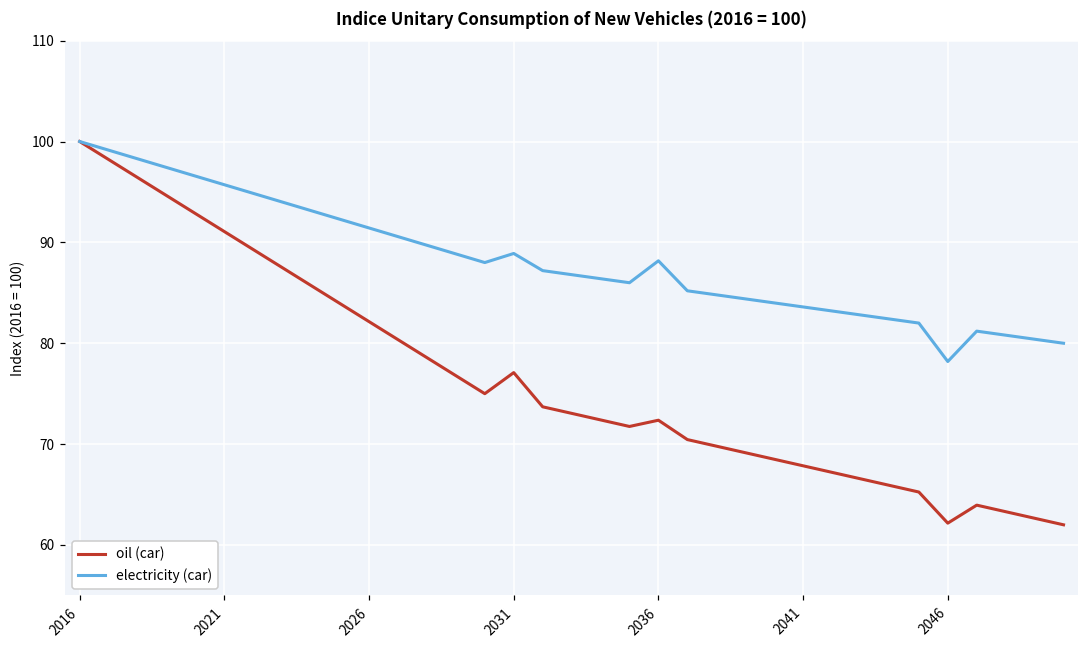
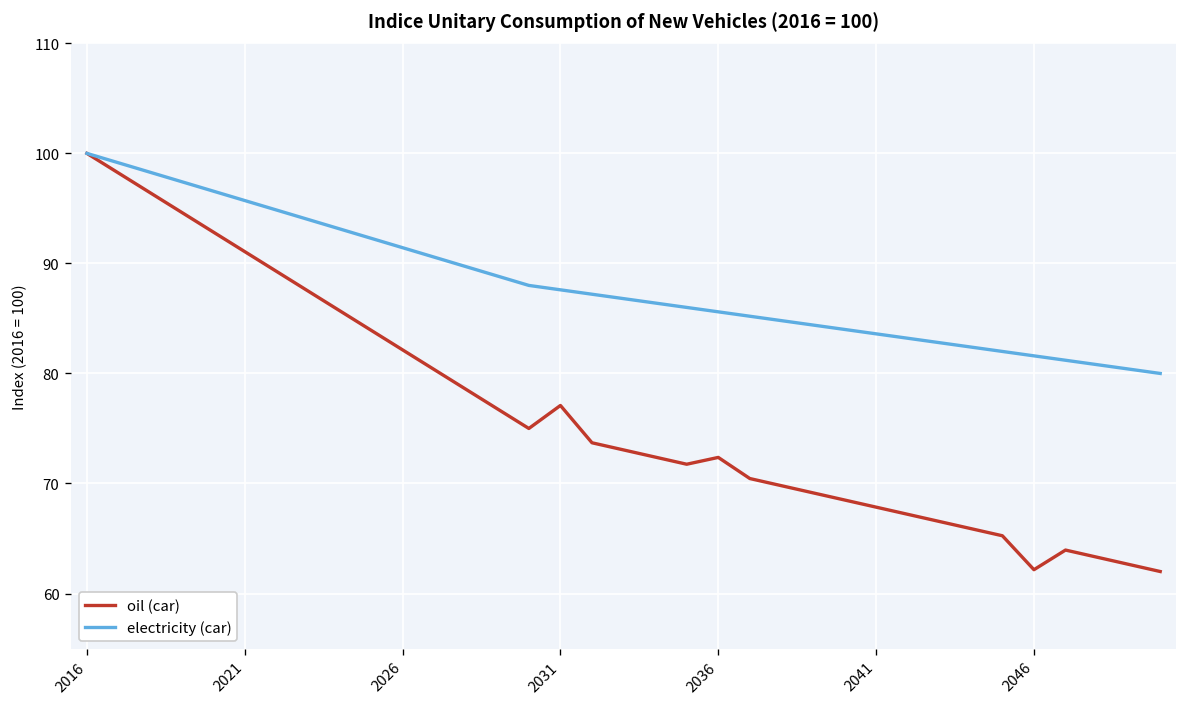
  {
    "oil (car)": {
      "2021": 91,
      "2026": 82,
      "2031": 77,
      "2036": 72,
      "2041": 68,
      "2046": 62
    },
    "electricity (car)": {
      "2021": 96,
      "2026": 91,
-     "2031": 89,
-     "2036": 88,
+     "2031": 88,
+     "2036": 86,
      "2041": 84,
-     "2046": 78
+     "2046": 82
    }
  }
